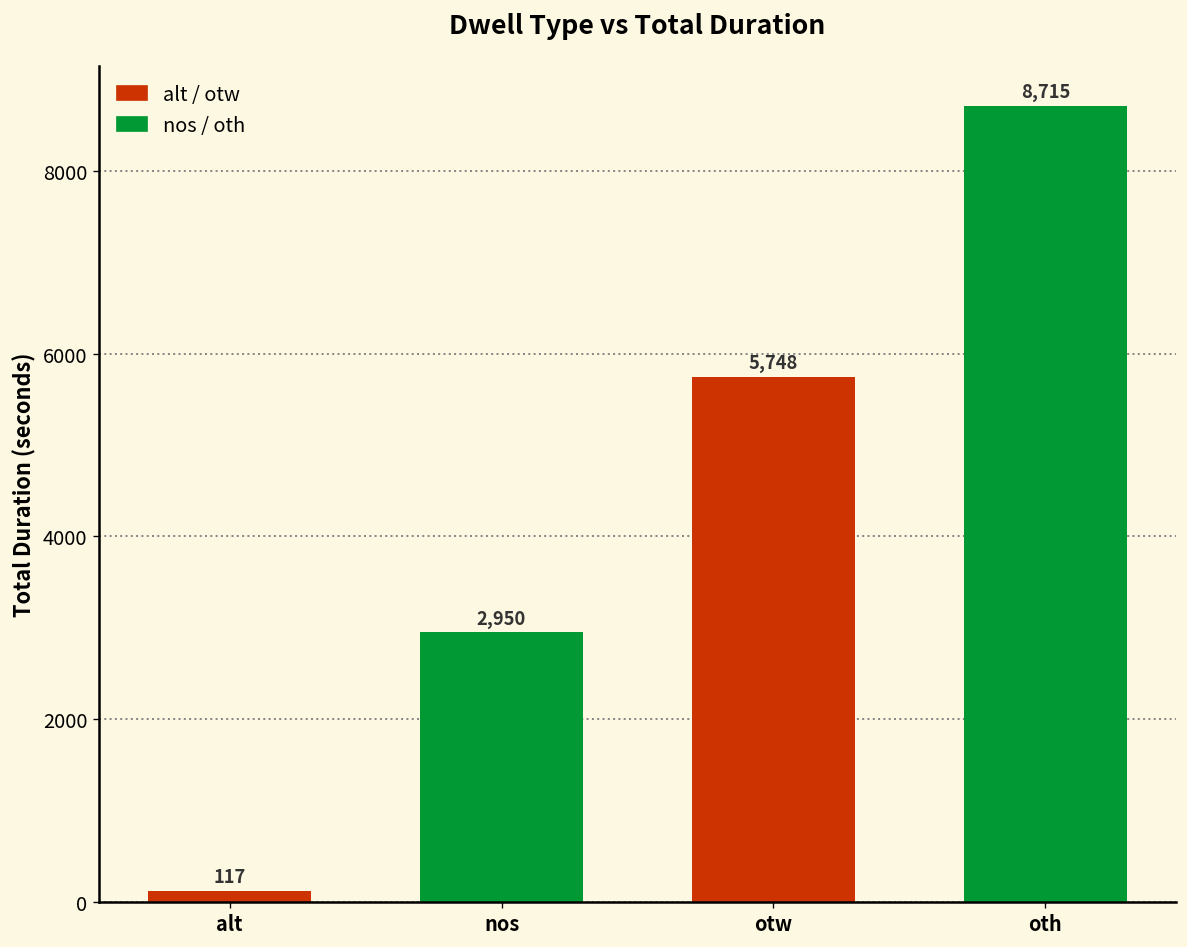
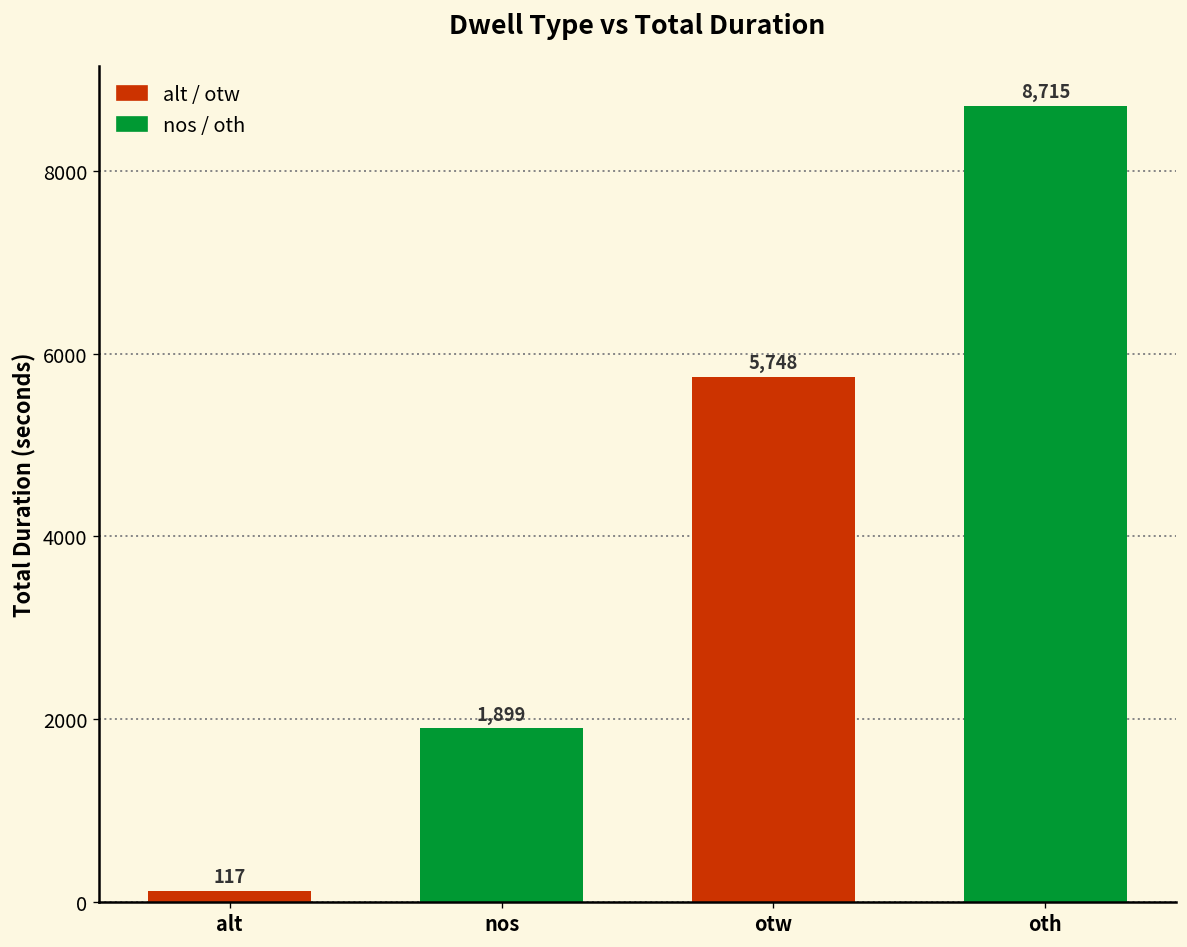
  {
    "alt": "117",
-   "nos": "2,950",
+   "nos": "1,899",
    "otw": "5,748",
    "oth": "8,715"
  }
